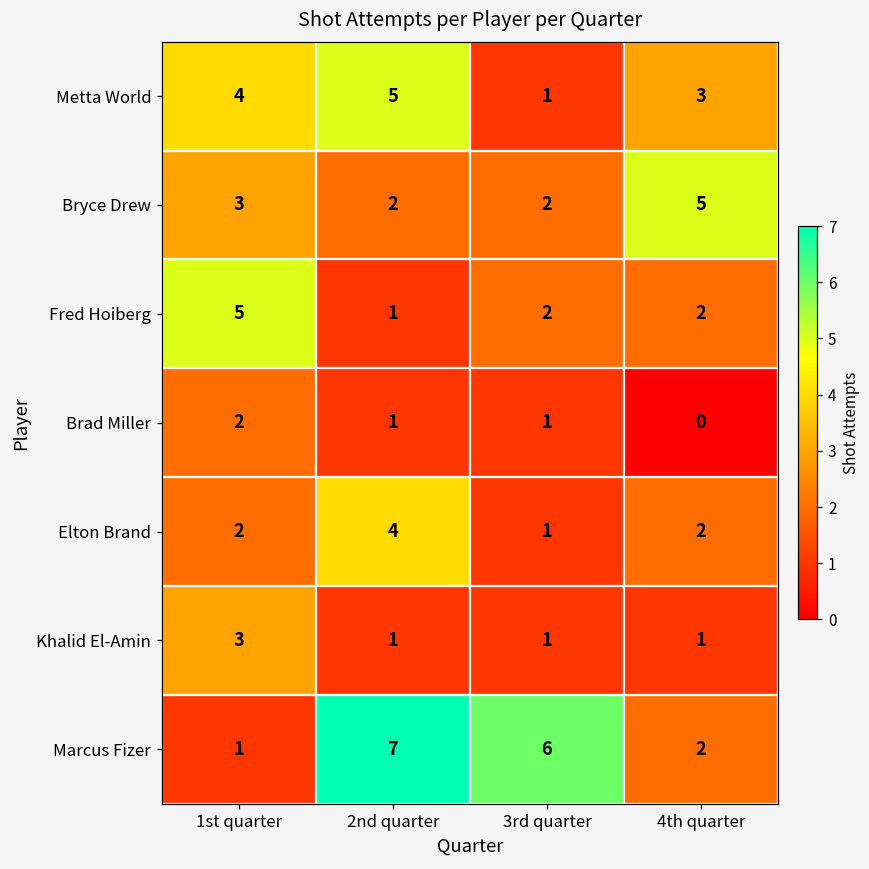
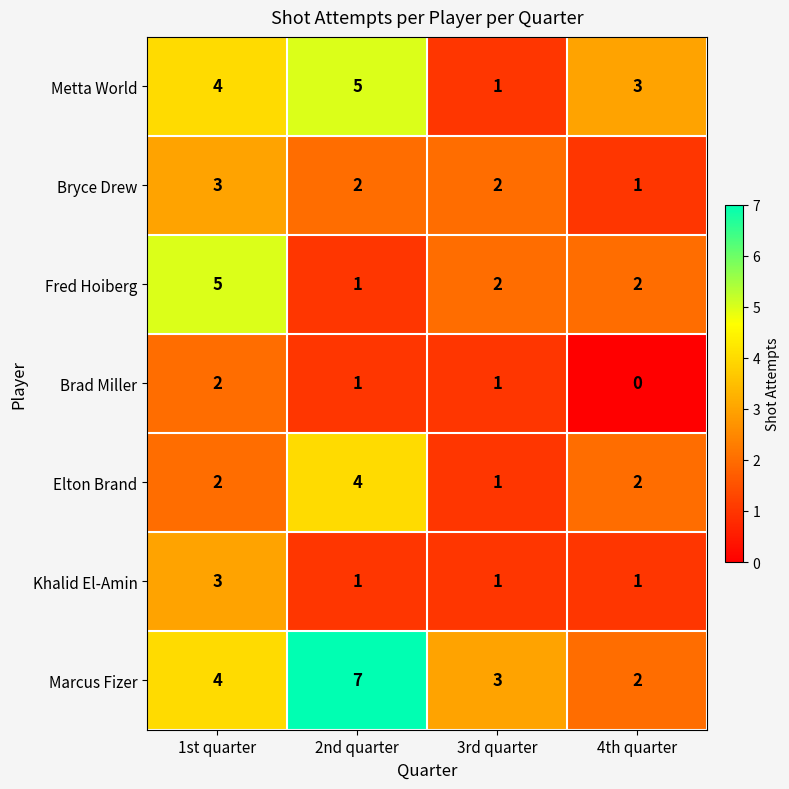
  {
    "Metta World": {
      "1st quarter": 4,
      "2nd quarter": 5,
      "3rd quarter": 1,
      "4th quarter": 3
    },
    "Bryce Drew": {
      "1st quarter": 3,
      "2nd quarter": 2,
      "3rd quarter": 2,
-     "4th quarter": 5
+     "4th quarter": 1
    },
    "Fred Hoiberg": {
      "1st quarter": 5,
      "2nd quarter": 1,
      "3rd quarter": 2,
      "4th quarter": 2
    },
    "Brad Miller": {
      "1st quarter": 2,
      "2nd quarter": 1,
      "3rd quarter": 1,
      "4th quarter": 0
    },
    "Elton Brand": {
      "1st quarter": 2,
      "2nd quarter": 4,
      "3rd quarter": 1,
      "4th quarter": 2
    },
    "Khalid El-Amin": {
      "1st quarter": 3,
      "2nd quarter": 1,
      "3rd quarter": 1,
      "4th quarter": 1
    },
    "Marcus Fizer": {
-     "1st quarter": 1,
+     "1st quarter": 4,
      "2nd quarter": 7,
-     "3rd quarter": 6,
+     "3rd quarter": 3,
      "4th quarter": 2
    }
  }
